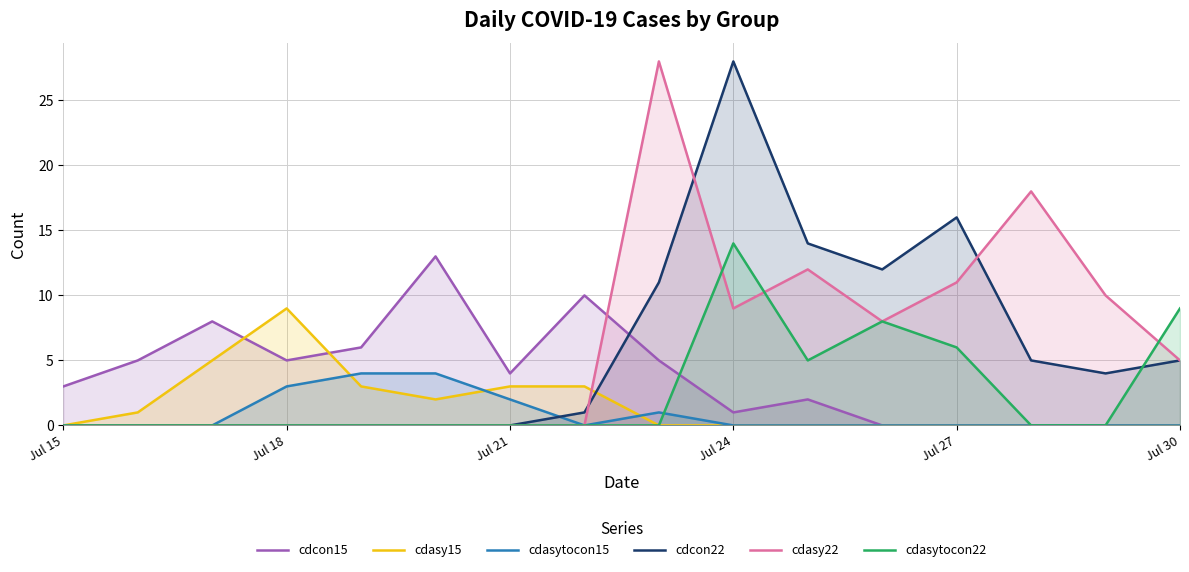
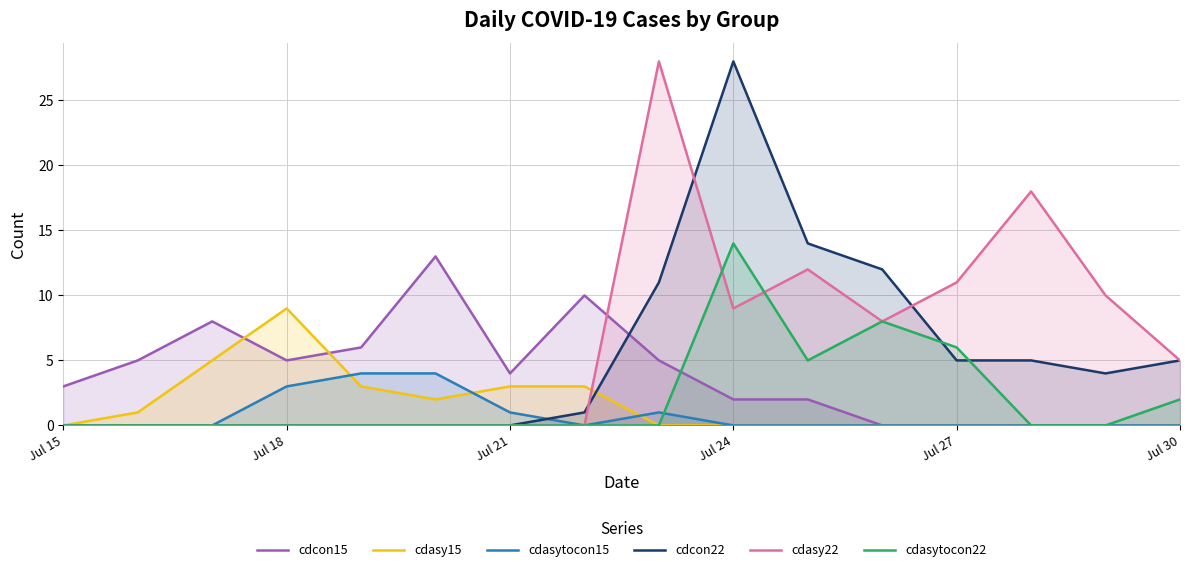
  {
    "cdcon15": {
      "Jul 15": 3,
      "Jul 18": 5,
      "Jul 21": 4,
-     "Jul 24": 1
+     "Jul 24": 2
    },
    "cdasy15": {
      "Jul 18": 9,
      "Jul 21": 3
    },
    "cdasytocon15": {
      "Jul 18": 3,
-     "Jul 21": 2
+     "Jul 21": 1
    },
    "cdcon22": {
      "Jul 24": 28,
-     "Jul 27": 16
+     "Jul 27": 5
    },
    "cdasy22": {
      "Jul 24": 9,
      "Jul 27": 11
    },
    "cdasytocon22": {
      "Jul 24": 14,
      "Jul 27": 6,
-     "Jul 30": 9
+     "Jul 30": 2
    }
  }
